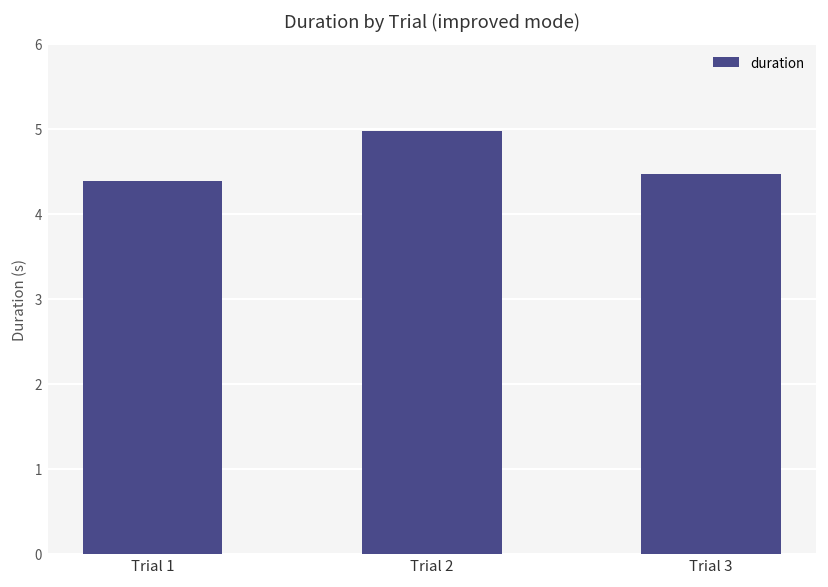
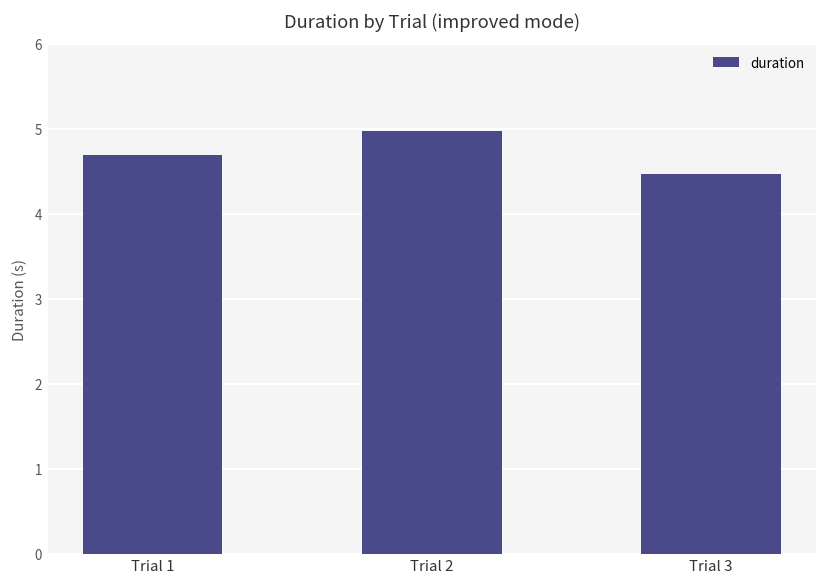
  {
-   "Trial 1": 4.4,
+   "Trial 1": 4.7,
    "Trial 2": 5.0,
    "Trial 3": 4.5
  }
